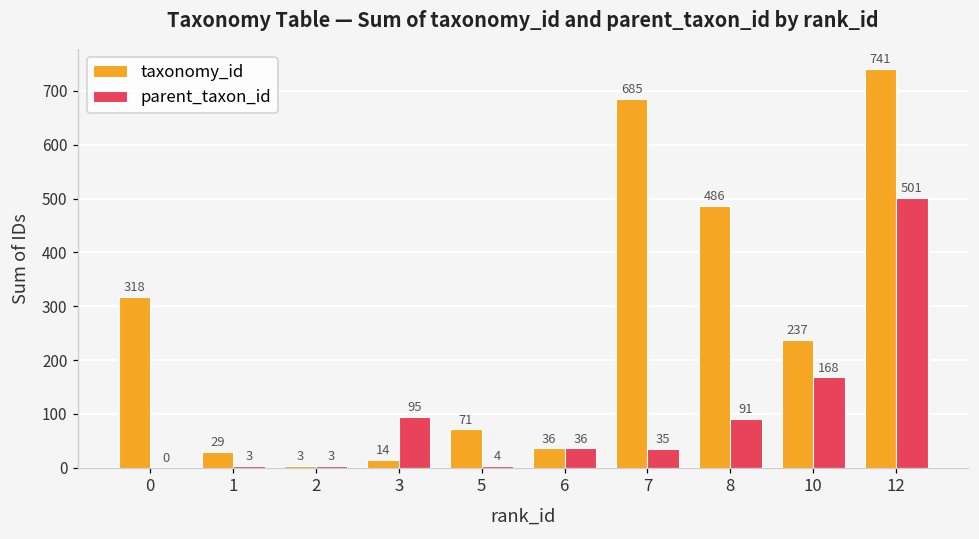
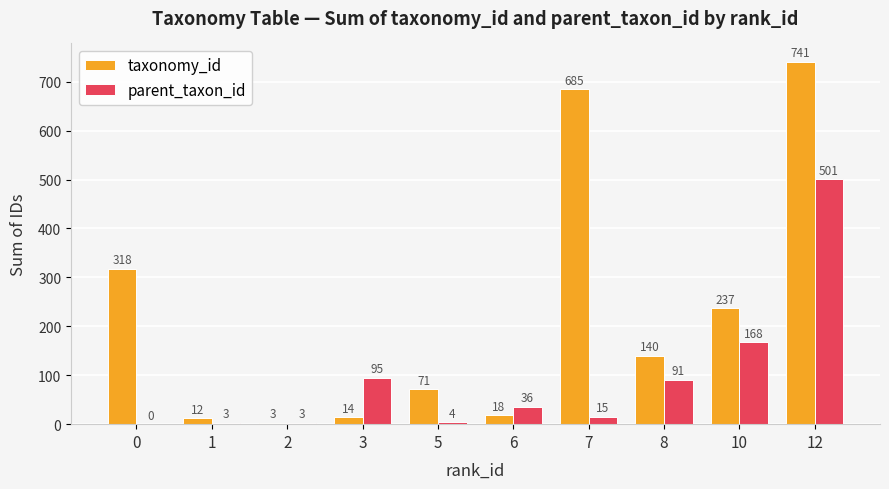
  {
    "taxonomy_id": {
      "0": 318,
-     "1": 29,
+     "1": 12,
      "2": 3,
      "3": 14,
      "5": 71,
-     "6": 36,
+     "6": 18,
      "7": 685,
-     "8": 486,
+     "8": 140,
      "10": 237,
      "12": 741
    },
    "parent_taxon_id": {
      "0": 0,
      "1": 3,
      "2": 3,
      "3": 95,
      "5": 4,
      "6": 36,
-     "7": 35,
+     "7": 15,
      "8": 91,
      "10": 168,
      "12": 501
    }
  }
